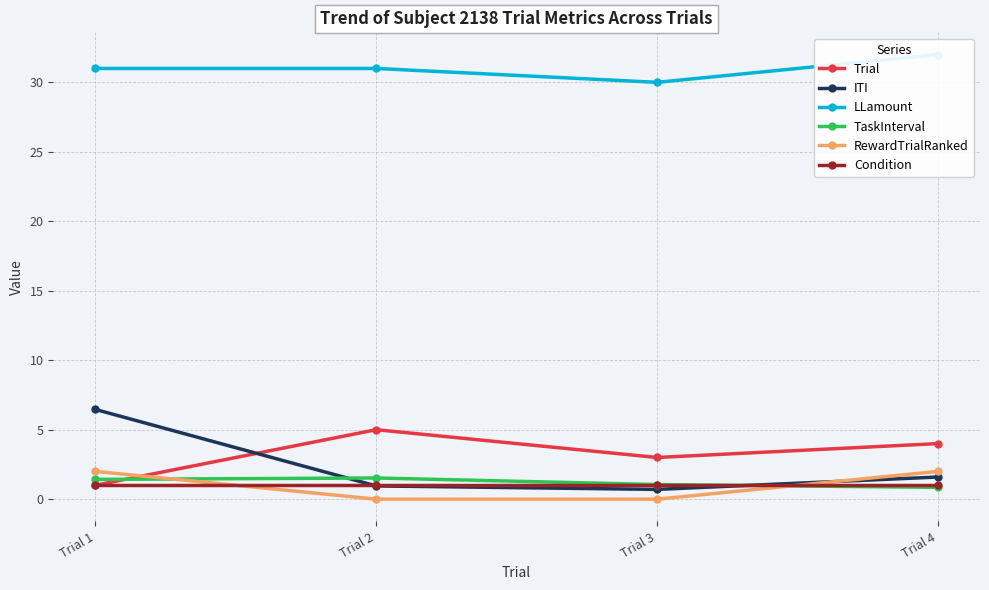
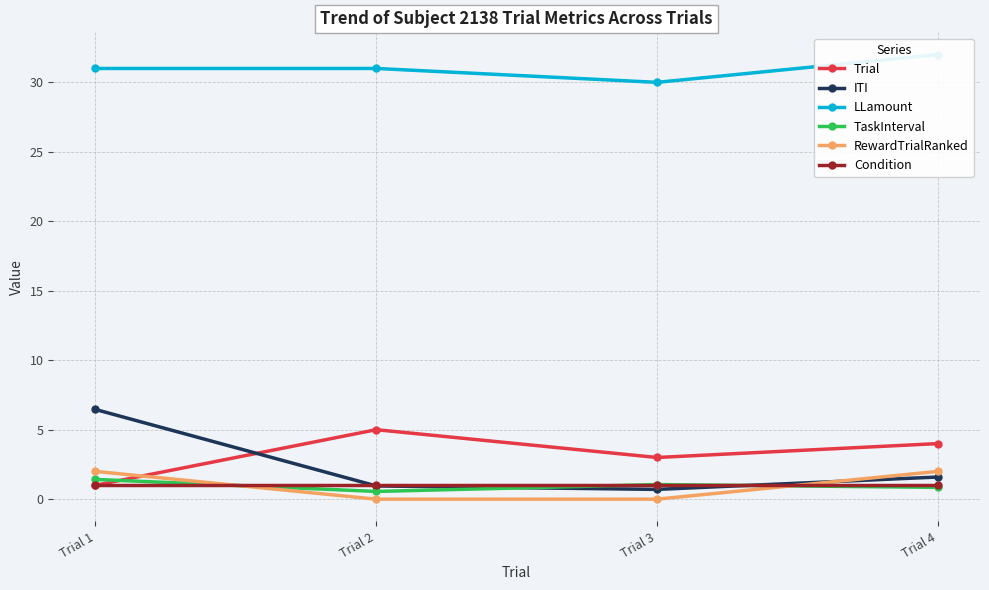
  {
    "Trial": {
      "Trial 2": 5.0,
      "Trial 3": 3.0,
      "Trial 4": 4.0
    },
    "ITI": {
      "Trial 1": 6.5,
      "Trial 3": 0.7,
      "Trial 4": 1.6
    },
    "LLamount": {
      "Trial 1": 31.0,
      "Trial 2": 31.0,
      "Trial 3": 30.0
    },
    "TaskInterval": {
      "Trial 1": 1.4,
-     "Trial 2": 1.5
+     "Trial 2": 0.6
    },
    "RewardTrialRanked": {
      "Trial 1": 2.0,
      "Trial 2": 0.0,
      "Trial 3": 0.0,
      "Trial 4": 2.0
    }
  }
